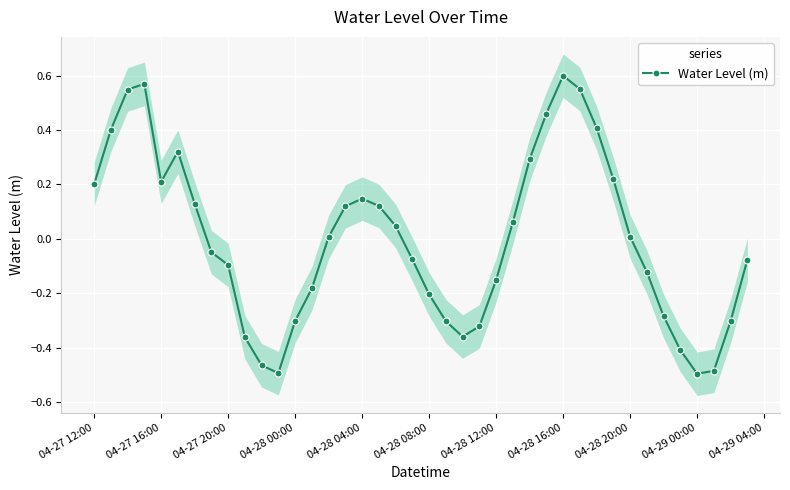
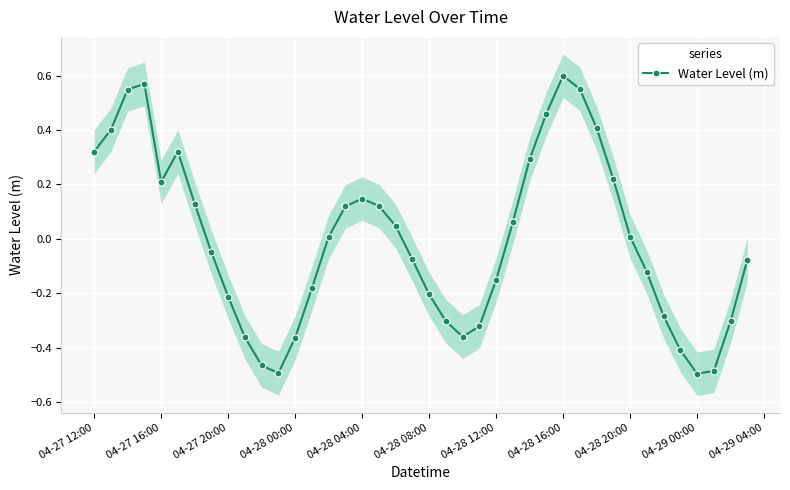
  {
    "Water Level (m)": {
-     "04-27 12:00": 0.20,
+     "04-27 12:00": 0.32,
      "04-27 16:00": 0.21,
-     "04-27 20:00": -0.10,
-     "04-28 00:00": -0.30,
+     "04-27 20:00": -0.21,
+     "04-28 00:00": -0.36,
      "04-28 04:00": 0.15,
      "04-28 08:00": -0.20,
      "04-28 12:00": -0.15,
      "04-28 16:00": 0.60,
      "04-28 20:00": 0.01,
      "04-29 00:00": -0.50
    }
  }
